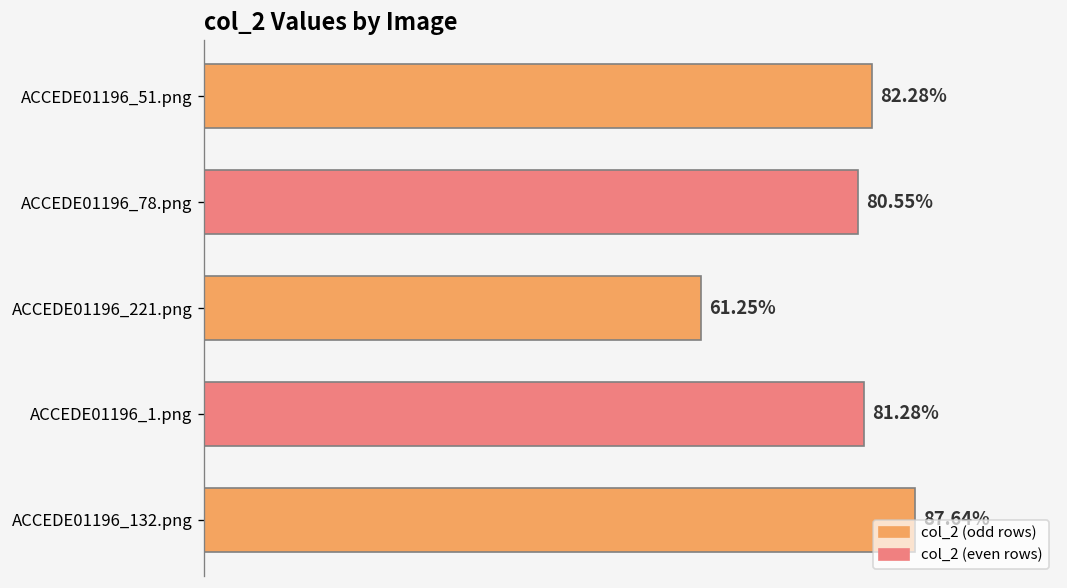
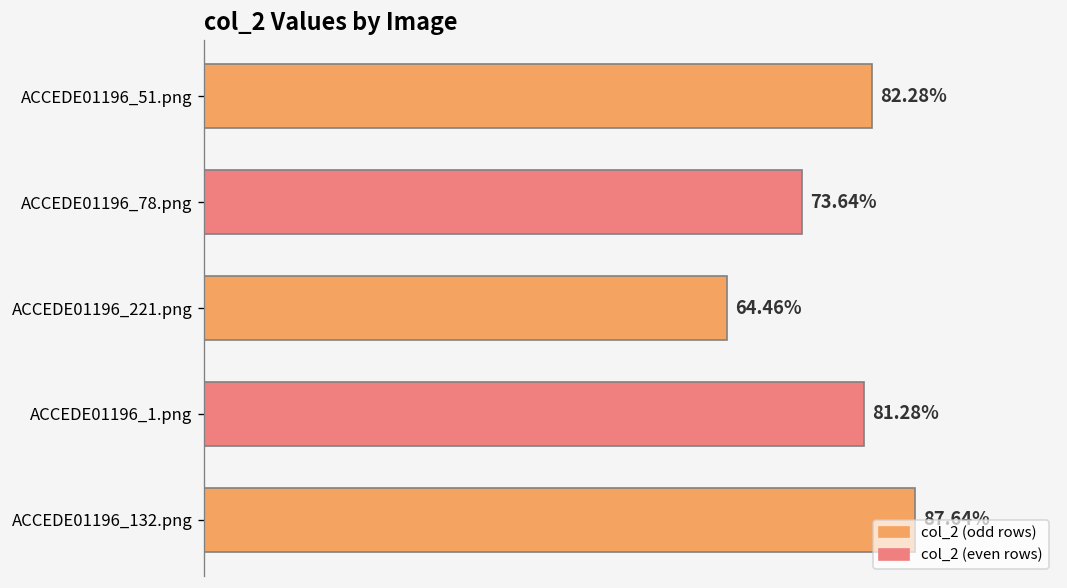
  {
    "ACCEDE01196_51.png": "82.28%",
-   "ACCEDE01196_78.png": "80.55%",
-   "ACCEDE01196_221.png": "61.25%",
+   "ACCEDE01196_78.png": "73.64%",
+   "ACCEDE01196_221.png": "64.46%",
    "ACCEDE01196_1.png": "81.28%"
  }
